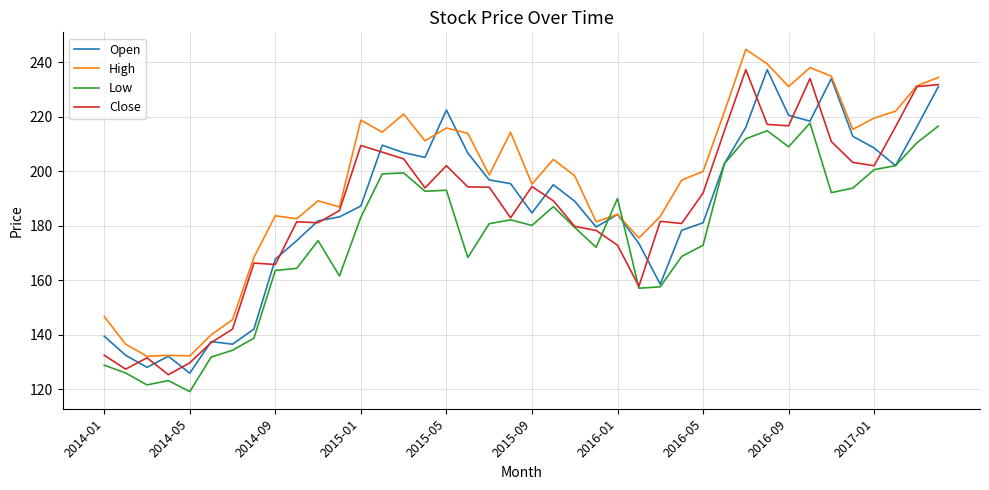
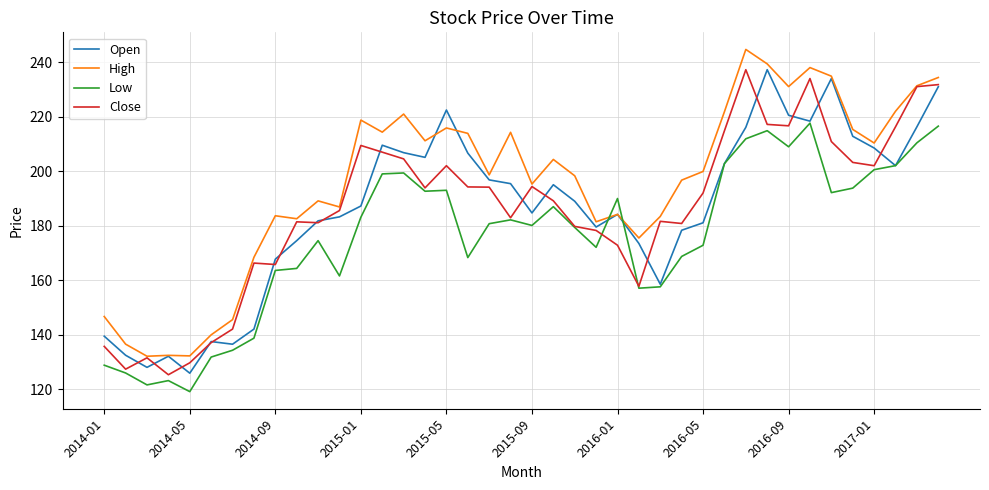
  {
    "Open": {
      "2014-01": 140,
      "2014-05": 126,
      "2014-09": 168,
      "2015-01": 187,
      "2015-05": 222,
      "2015-09": 185,
      "2016-05": 181,
      "2016-09": 221,
      "2017-01": 209
    },
    "High": {
      "2014-01": 147,
      "2014-05": 132,
      "2014-09": 184,
      "2015-01": 219,
      "2015-05": 216,
      "2016-05": 200,
      "2016-09": 231,
-     "2017-01": 220
+     "2017-01": 210
    },
    "Low": {
      "2014-01": 129,
      "2014-05": 119,
      "2014-09": 164,
      "2015-01": 183,
      "2015-05": 193,
      "2015-09": 180,
      "2016-01": 190,
      "2016-05": 173,
      "2016-09": 209,
      "2017-01": 201
    },
    "Close": {
-     "2014-01": 133,
+     "2014-01": 136,
      "2014-05": 130,
      "2014-09": 166,
      "2015-01": 209,
      "2015-05": 202,
      "2016-01": 173,
      "2016-05": 192,
      "2016-09": 217,
      "2017-01": 202
    }
  }
